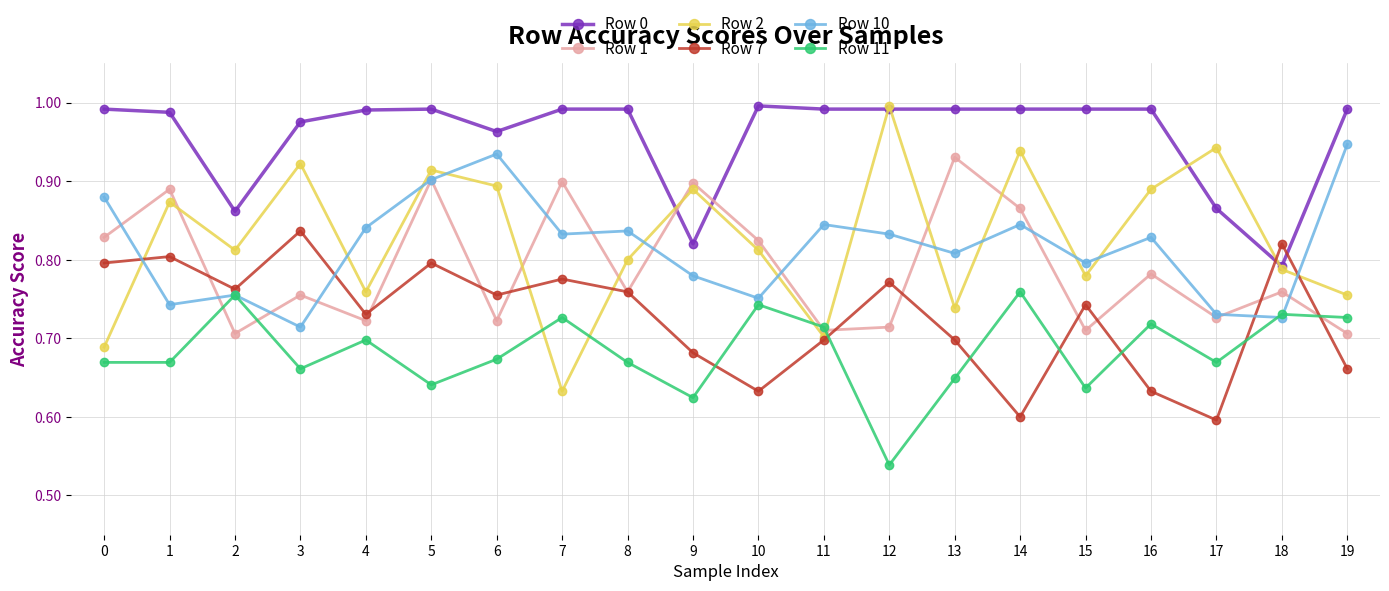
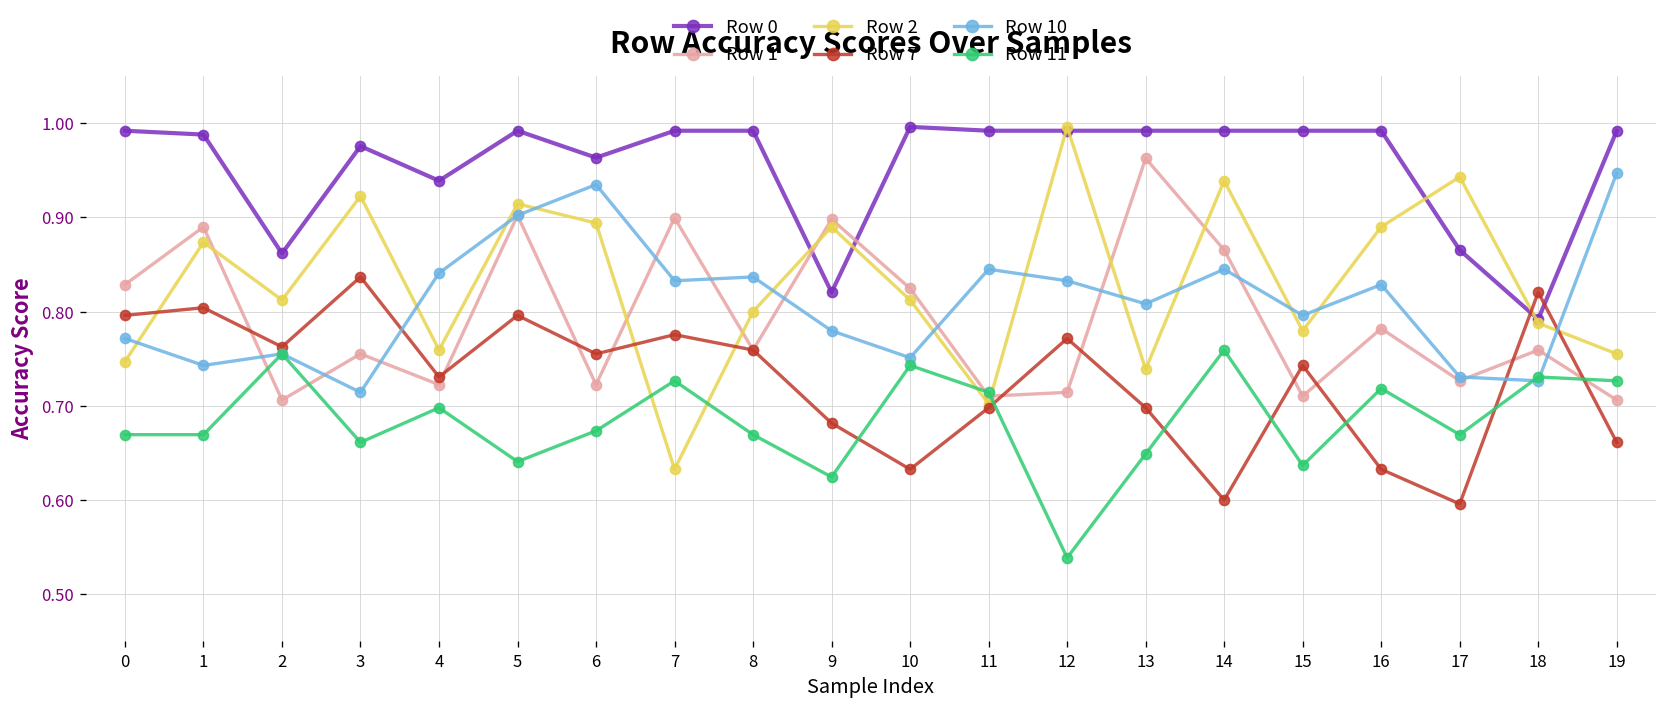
  {
    "Row 0": {
      "0": 0.99,
      "1": 0.99,
      "2": 0.86,
      "3": 0.98,
-     "4": 0.99,
+     "4": 0.94,
      "5": 0.99,
      "6": 0.96,
      "7": 0.99,
      "8": 0.99,
      "9": 0.82,
      "10": 1.00,
      "11": 0.99,
      "12": 0.99,
      "13": 0.99,
      "14": 0.99,
      "15": 0.99,
      "16": 0.99,
      "17": 0.87,
      "18": 0.79,
      "19": 0.99
    },
    "Row 1": {
      "0": 0.83,
      "1": 0.89,
      "2": 0.71,
      "3": 0.76,
      "4": 0.72,
      "6": 0.72,
      "7": 0.90,
      "9": 0.90,
      "10": 0.82,
      "11": 0.71,
      "12": 0.71,
-     "13": 0.93,
+     "13": 0.96,
      "14": 0.87,
      "15": 0.71,
      "16": 0.78,
      "17": 0.73,
      "18": 0.76,
      "19": 0.71
    },
    "Row 2": {
-     "0": 0.69,
+     "0": 0.75,
      "1": 0.87,
      "2": 0.81,
      "3": 0.92,
      "4": 0.76,
      "5": 0.91,
      "6": 0.89,
      "7": 0.63,
      "8": 0.80,
      "9": 0.89,
      "10": 0.81,
      "11": 0.70,
      "12": 1.00,
      "13": 0.74,
      "14": 0.94,
      "15": 0.78,
      "16": 0.89,
      "17": 0.94,
      "18": 0.79,
      "19": 0.76
    },
    "Row 7": {
      "0": 0.80,
      "1": 0.80,
      "2": 0.76,
      "3": 0.84,
      "4": 0.73,
      "5": 0.80,
      "6": 0.76,
      "7": 0.78,
      "9": 0.68,
      "10": 0.63,
      "11": 0.70,
      "12": 0.77,
      "13": 0.70,
      "14": 0.60,
      "15": 0.74,
      "16": 0.63,
      "17": 0.60,
      "18": 0.82,
      "19": 0.66
    },
    "Row 10": {
-     "0": 0.88,
+     "0": 0.77,
      "1": 0.74,
      "3": 0.71,
      "4": 0.84,
      "6": 0.93,
      "7": 0.83,
      "8": 0.84,
      "9": 0.78,
      "10": 0.75,
      "11": 0.84,
      "12": 0.83,
      "13": 0.81,
      "14": 0.84,
      "15": 0.80,
      "16": 0.83,
      "17": 0.73,
      "18": 0.73,
      "19": 0.95
    },
    "Row 11": {
      "0": 0.67,
      "1": 0.67,
      "3": 0.66,
      "4": 0.70,
      "5": 0.64,
      "6": 0.67,
      "7": 0.73,
      "8": 0.67,
      "9": 0.62,
      "10": 0.74,
      "11": 0.71,
      "12": 0.54,
      "13": 0.65,
      "14": 0.76,
      "15": 0.64,
      "16": 0.72,
      "17": 0.67,
      "18": 0.73,
      "19": 0.73
    }
  }
